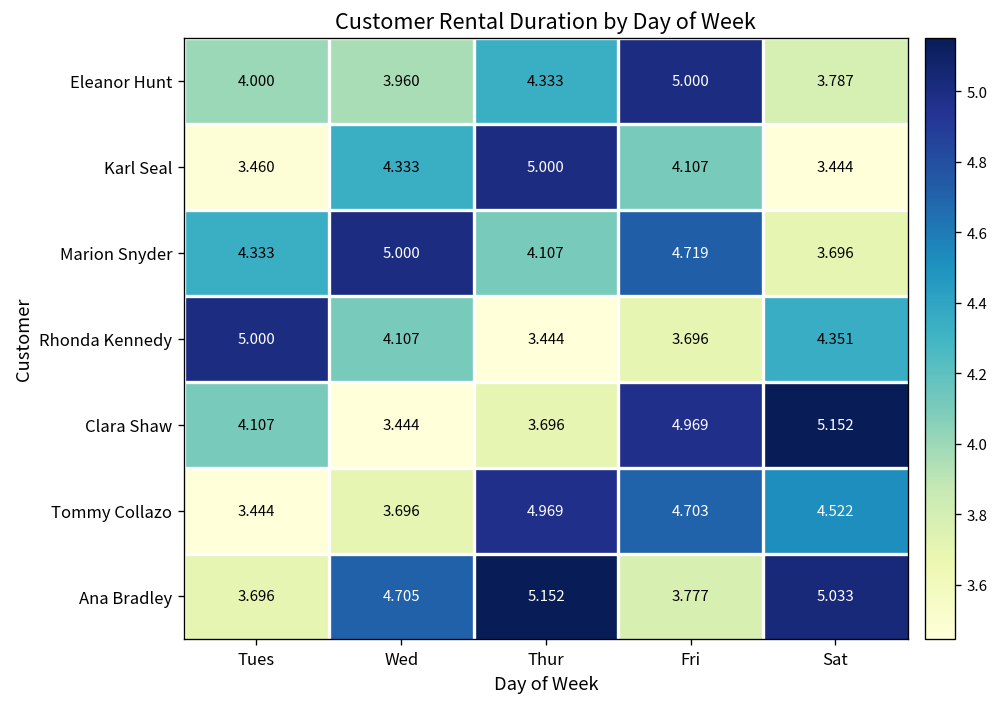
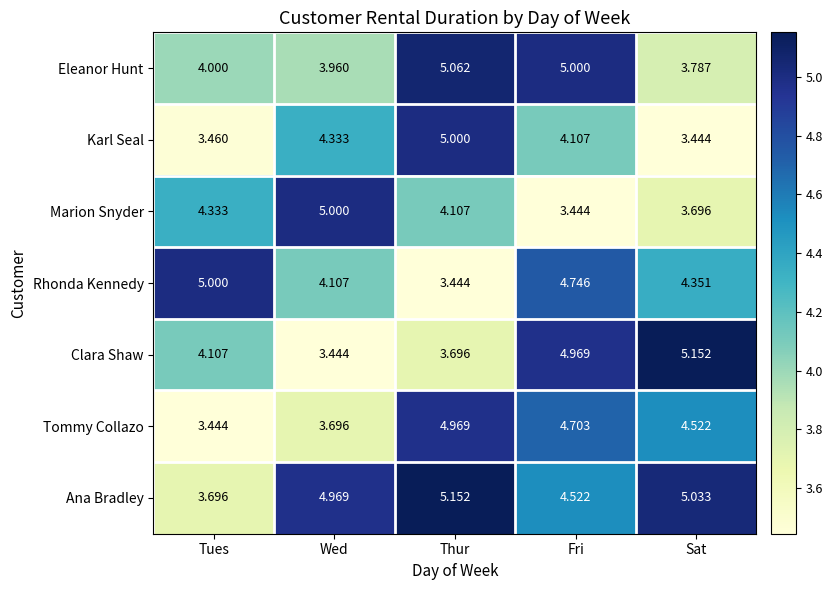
  {
    "Eleanor Hunt": {
      "Tues": 4.000,
      "Wed": 3.960,
-     "Thur": 4.333,
+     "Thur": 5.062,
      "Fri": 5.000,
      "Sat": 3.787
    },
    "Karl Seal": {
      "Tues": 3.460,
      "Wed": 4.333,
      "Thur": 5.000,
      "Fri": 4.107,
      "Sat": 3.444
    },
    "Marion Snyder": {
      "Tues": 4.333,
      "Wed": 5.000,
      "Thur": 4.107,
-     "Fri": 4.719,
+     "Fri": 3.444,
      "Sat": 3.696
    },
    "Rhonda Kennedy": {
      "Tues": 5.000,
      "Wed": 4.107,
      "Thur": 3.444,
-     "Fri": 3.696,
+     "Fri": 4.746,
      "Sat": 4.351
    },
    "Clara Shaw": {
      "Tues": 4.107,
      "Wed": 3.444,
      "Thur": 3.696,
      "Fri": 4.969,
      "Sat": 5.152
    },
    "Tommy Collazo": {
      "Tues": 3.444,
      "Wed": 3.696,
      "Thur": 4.969,
      "Fri": 4.703,
      "Sat": 4.522
    },
    "Ana Bradley": {
      "Tues": 3.696,
-     "Wed": 4.705,
+     "Wed": 4.969,
      "Thur": 5.152,
-     "Fri": 3.777,
+     "Fri": 4.522,
      "Sat": 5.033
    }
  }
